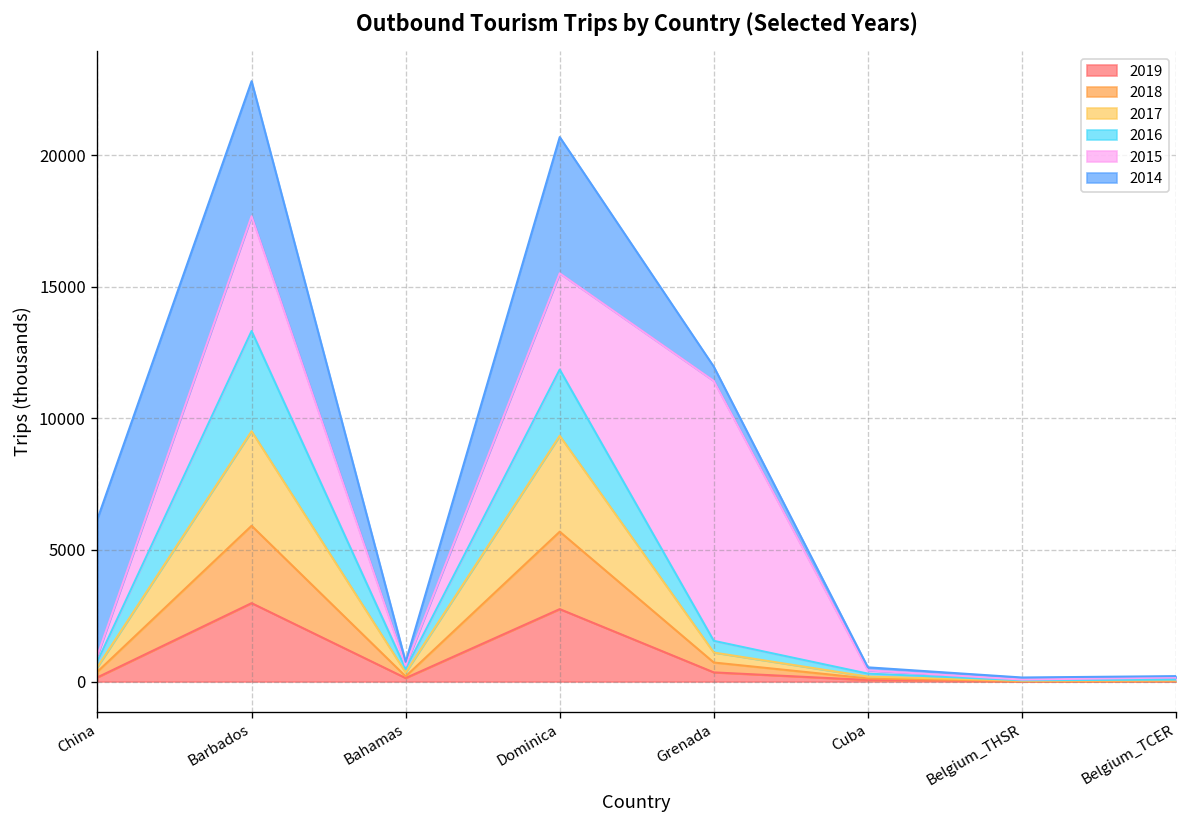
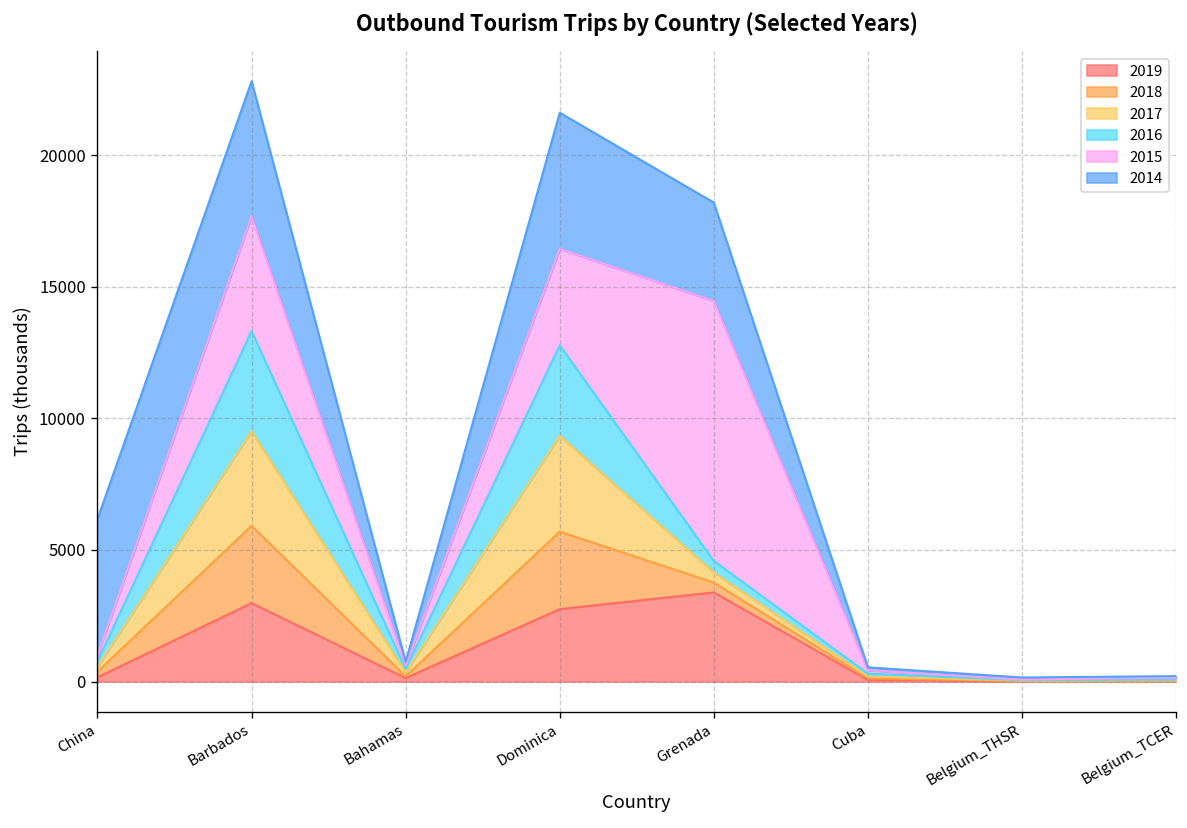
  {
    "2019": {
      "China": 200,
      "Barbados": 3000,
      "Dominica": 2800,
-     "Grenada": 300
+     "Grenada": 3400
    },
    "2016": {
      "China": 200,
      "Barbados": 3800,
      "Bahamas": 100,
-     "Dominica": 2500,
+     "Dominica": 3400,
      "Grenada": 400
    },
    "2015": {
      "China": 200,
      "Barbados": 4400,
      "Bahamas": 100,
      "Dominica": 3700,
      "Grenada": 9900
    },
    "2014": {
      "China": 5200,
      "Barbados": 5100,
      "Bahamas": 100,
      "Dominica": 5200,
-     "Grenada": 500
+     "Grenada": 3700
    }
  }
